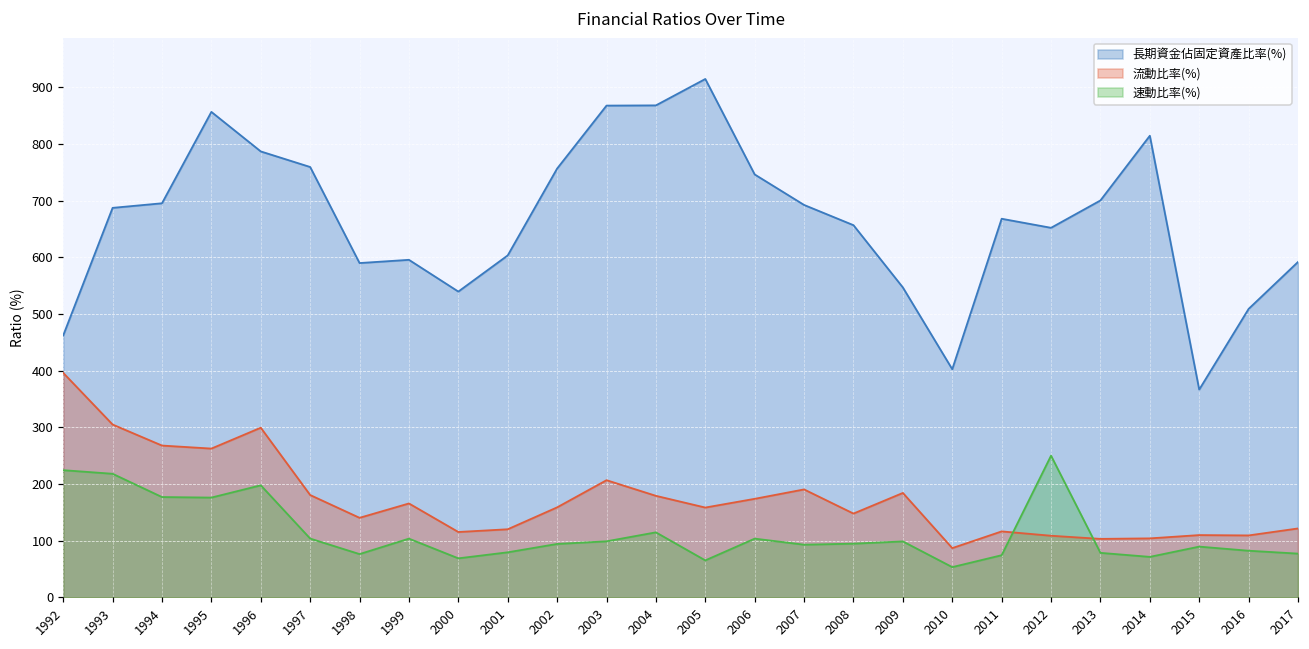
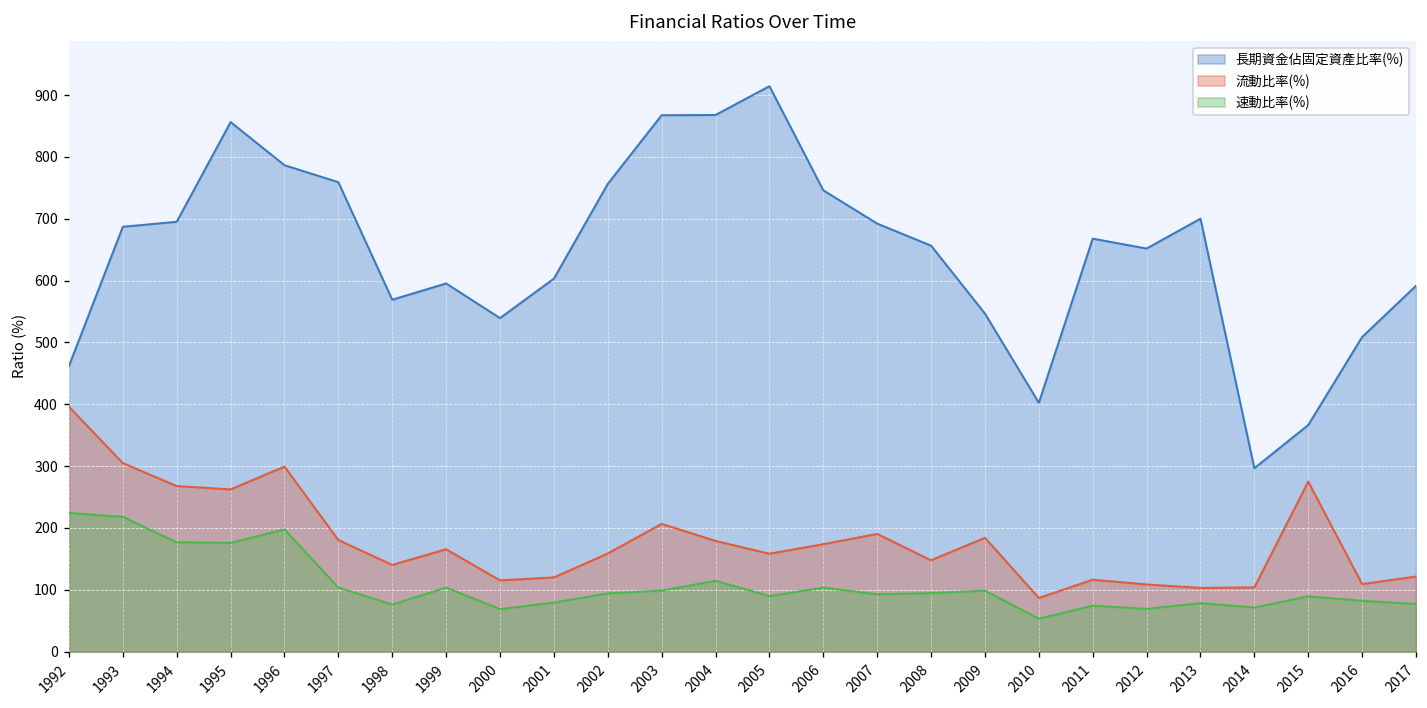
  {
    "長期資金佔固定資產比率(%)": {
      "1992": 460,
      "1993": 690,
      "1994": 700,
      "1995": 860,
      "1996": 790,
      "1997": 760,
-     "1998": 590,
+     "1998": 570,
      "1999": 600,
      "2000": 540,
      "2001": 600,
      "2002": 760,
      "2003": 870,
      "2004": 870,
      "2005": 910,
      "2006": 750,
      "2007": 690,
      "2008": 660,
      "2009": 550,
      "2010": 400,
      "2011": 670,
      "2012": 650,
      "2013": 700,
-     "2014": 810,
+     "2014": 300,
      "2015": 370,
      "2016": 510,
      "2017": 590
    },
    "流動比率(%)": {
      "1992": 400,
      "1993": 300,
      "1994": 270,
      "1995": 260,
      "1996": 300,
      "1997": 180,
      "1998": 140,
      "1999": 170,
      "2000": 120,
      "2001": 120,
      "2002": 160,
      "2003": 210,
      "2004": 180,
      "2005": 160,
      "2006": 170,
      "2007": 190,
      "2008": 150,
      "2009": 180,
      "2010": 90,
      "2011": 120,
      "2012": 110,
      "2013": 100,
      "2014": 100,
-     "2015": 110,
+     "2015": 270,
      "2016": 110,
      "2017": 120
    },
    "速動比率(%)": {
      "1992": 220,
      "1993": 220,
      "1994": 180,
      "1995": 180,
      "1996": 200,
      "1997": 100,
      "1998": 80,
      "1999": 100,
      "2000": 70,
      "2001": 80,
      "2002": 90,
      "2003": 100,
      "2004": 110,
-     "2005": 70,
+     "2005": 90,
      "2006": 100,
      "2007": 90,
      "2008": 90,
      "2009": 100,
      "2010": 50,
      "2011": 70,
-     "2012": 250,
+     "2012": 70,
      "2013": 80,
      "2014": 70,
      "2015": 90,
      "2016": 80,
      "2017": 80
    }
  }
